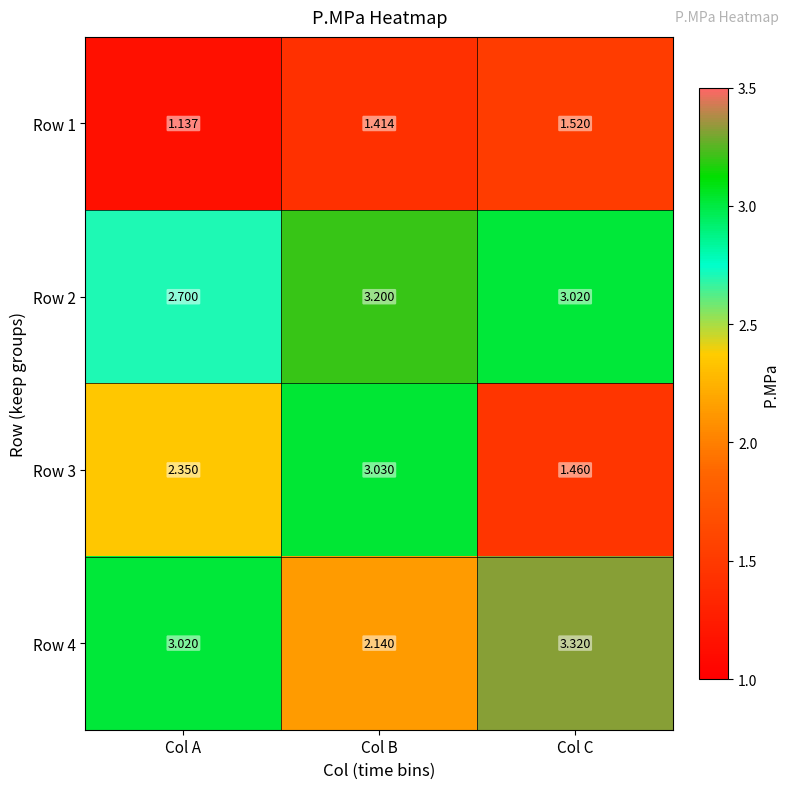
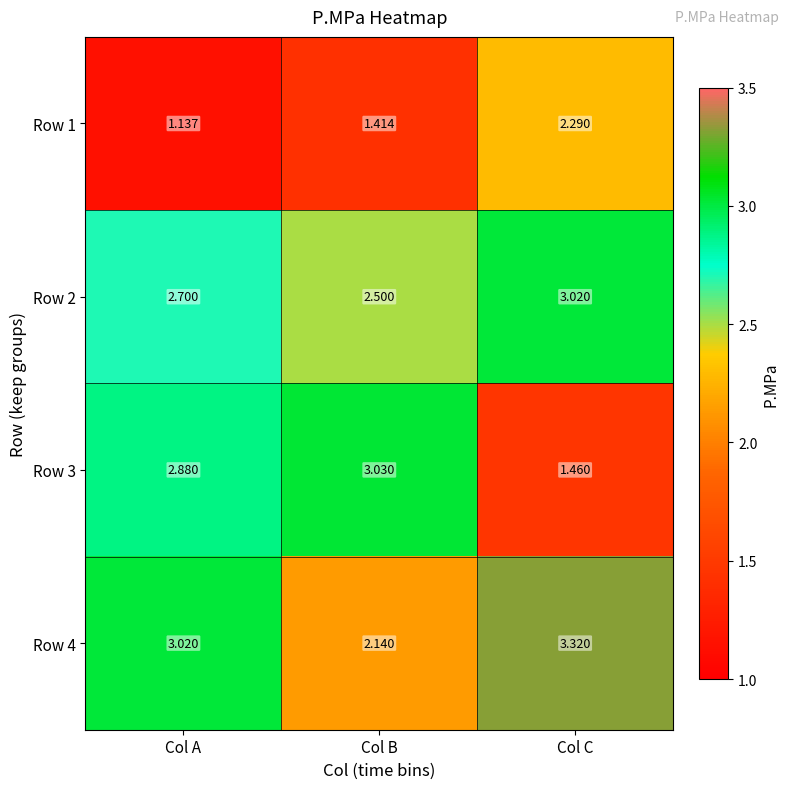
  {
    "Row 1": {
-     "Col C": 1.520
+     "Col C": 2.290
    },
    "Row 2": {
-     "Col B": 3.200
+     "Col B": 2.500
    },
    "Row 3": {
-     "Col A": 2.350
+     "Col A": 2.880
    }
  }
